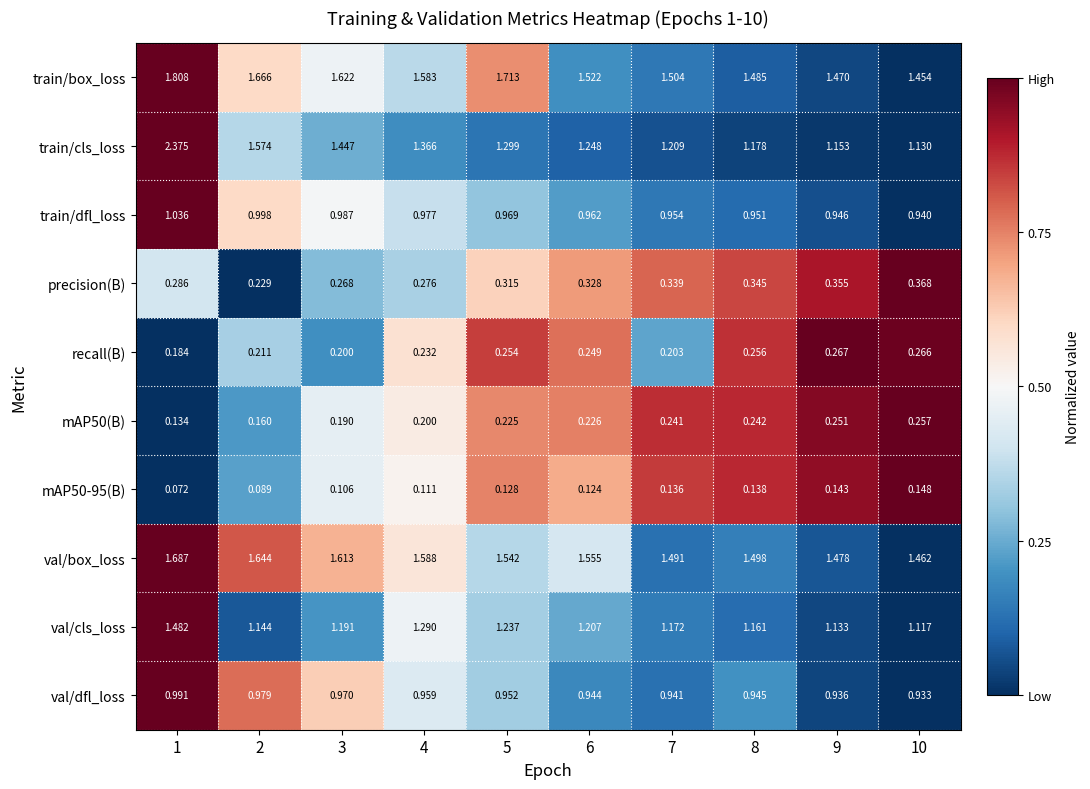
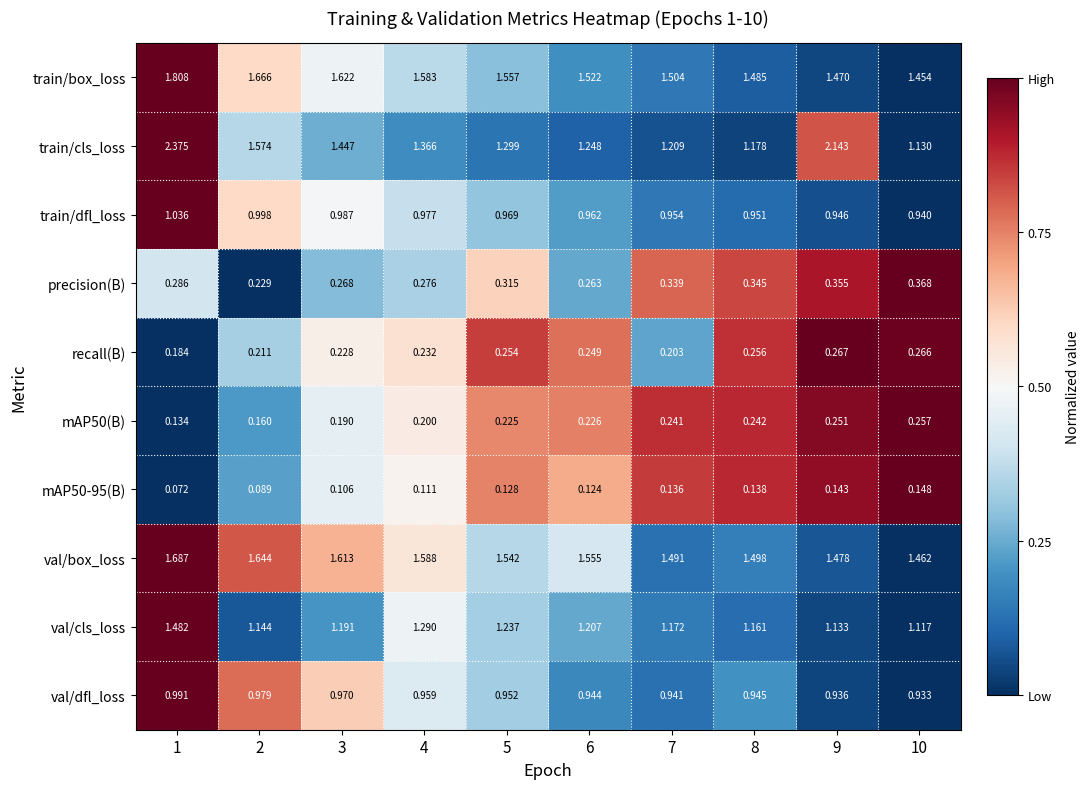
  {
    "train/box_loss": {
      "1": 1.808,
      "2": 1.666,
      "3": 1.622,
      "4": 1.583,
-     "5": 1.713,
+     "5": 1.557,
      "6": 1.522,
      "7": 1.504,
      "8": 1.485,
      "9": 1.470,
      "10": 1.454
    },
    "train/cls_loss": {
      "1": 2.375,
      "2": 1.574,
      "3": 1.447,
      "4": 1.366,
      "5": 1.299,
      "6": 1.248,
      "7": 1.209,
      "8": 1.178,
-     "9": 1.153,
+     "9": 2.143,
      "10": 1.130
    },
    "train/dfl_loss": {
      "1": 1.036,
      "2": 0.998,
      "3": 0.987,
      "4": 0.977,
      "5": 0.969,
      "6": 0.962,
      "7": 0.954,
      "8": 0.951,
      "9": 0.946,
      "10": 0.940
    },
    "precision(B)": {
      "1": 0.286,
      "2": 0.229,
      "3": 0.268,
      "4": 0.276,
      "5": 0.315,
-     "6": 0.328,
+     "6": 0.263,
      "7": 0.339,
      "8": 0.345,
      "9": 0.355,
      "10": 0.368
    },
    "recall(B)": {
      "1": 0.184,
      "2": 0.211,
-     "3": 0.200,
+     "3": 0.228,
      "4": 0.232,
      "5": 0.254,
      "6": 0.249,
      "7": 0.203,
      "8": 0.256,
      "9": 0.267,
      "10": 0.266
    },
    "mAP50(B)": {
      "1": 0.134,
      "2": 0.160,
      "3": 0.190,
      "4": 0.200,
      "5": 0.225,
      "6": 0.226,
      "7": 0.241,
      "8": 0.242,
      "9": 0.251,
      "10": 0.257
    },
    "mAP50-95(B)": {
      "1": 0.072,
      "2": 0.089,
      "3": 0.106,
      "4": 0.111,
      "5": 0.128,
      "6": 0.124,
      "7": 0.136,
      "8": 0.138,
      "9": 0.143,
      "10": 0.148
    },
    "val/box_loss": {
      "1": 1.687,
      "2": 1.644,
      "3": 1.613,
      "4": 1.588,
      "5": 1.542,
      "6": 1.555,
      "7": 1.491,
      "8": 1.498,
      "9": 1.478,
      "10": 1.462
    },
    "val/cls_loss": {
      "1": 1.482,
      "2": 1.144,
      "3": 1.191,
      "4": 1.290,
      "5": 1.237,
      "6": 1.207,
      "7": 1.172,
      "8": 1.161,
      "9": 1.133,
      "10": 1.117
    },
    "val/dfl_loss": {
      "1": 0.991,
      "2": 0.979,
      "3": 0.970,
      "4": 0.959,
      "5": 0.952,
      "6": 0.944,
      "7": 0.941,
      "8": 0.945,
      "9": 0.936,
      "10": 0.933
    }
  }
